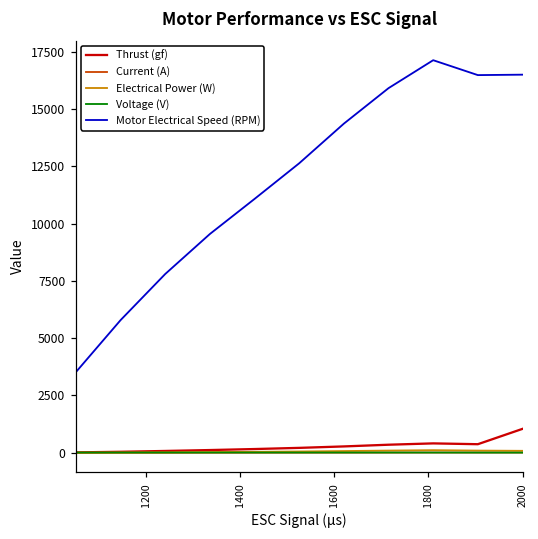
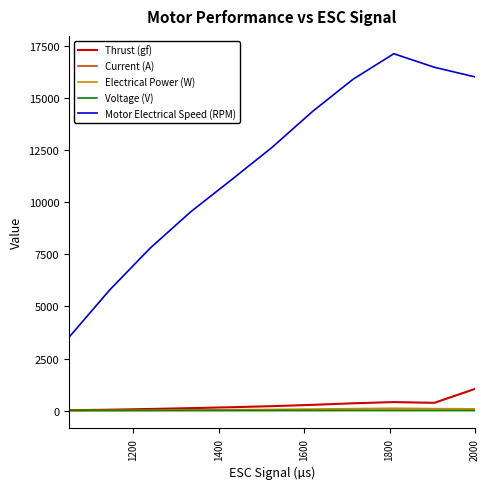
  {
    "Thrust (gf)": {
      "2000": 1000
    },
    "Motor Electrical Speed (RPM)": {
-     "2000": 16500
+     "2000": 16000
    }
  }
